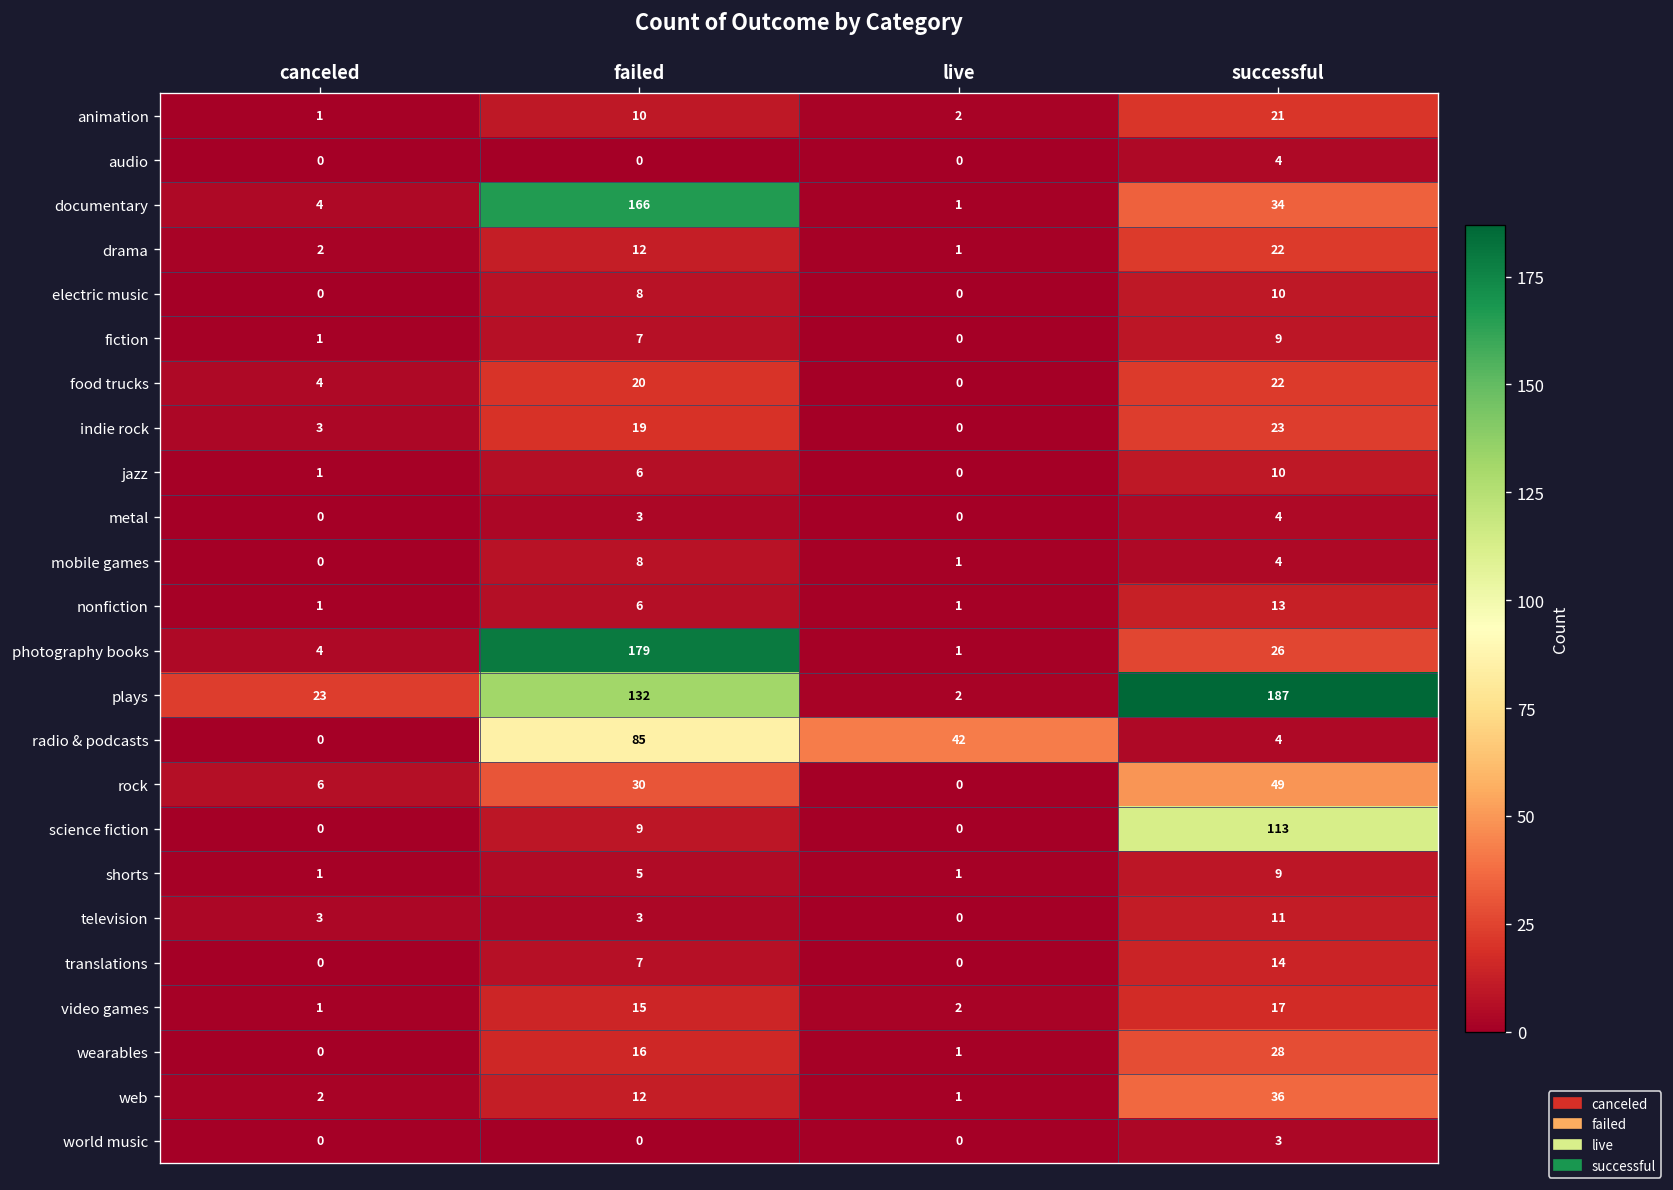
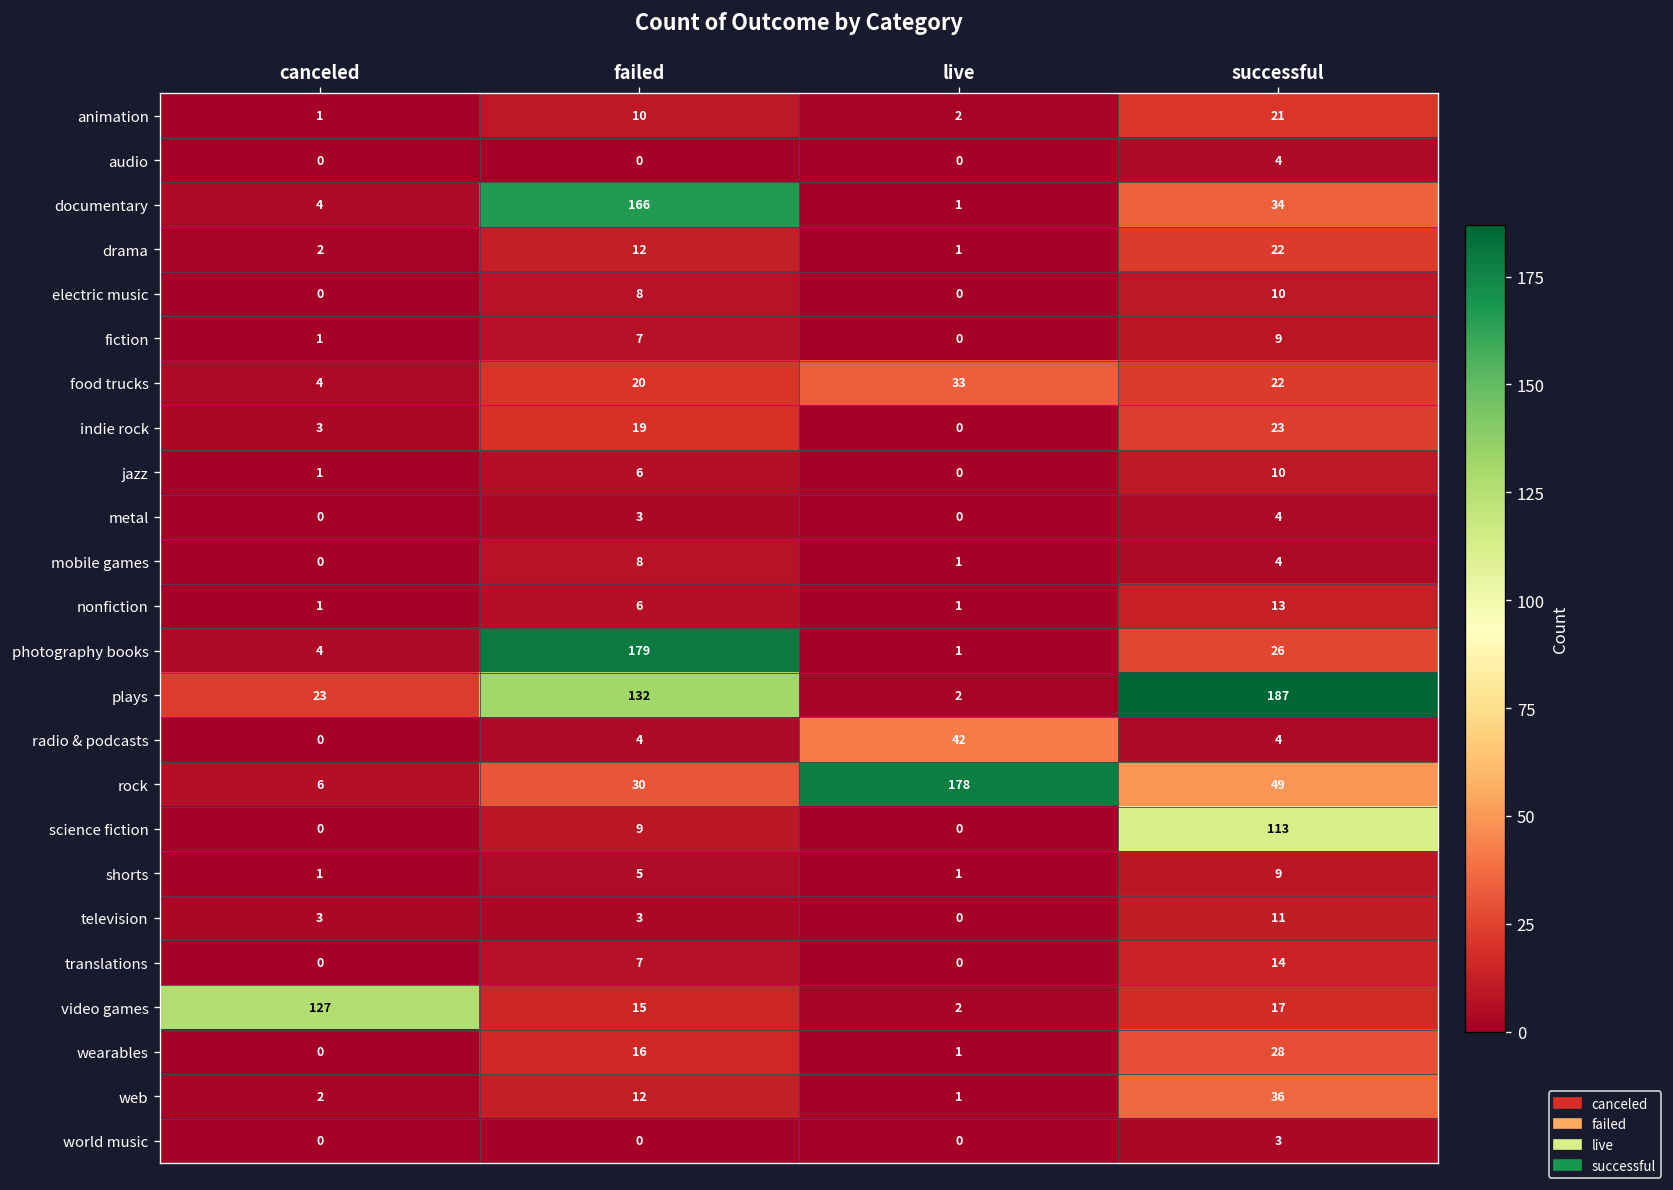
  {
    "animation": {
      "canceled": 1,
      "failed": 10,
      "live": 2,
      "successful": 21
    },
    "audio": {
      "canceled": 0,
      "failed": 0,
      "live": 0,
      "successful": 4
    },
    "documentary": {
      "canceled": 4,
      "failed": 166,
      "live": 1,
      "successful": 34
    },
    "drama": {
      "canceled": 2,
      "failed": 12,
      "live": 1,
      "successful": 22
    },
    "electric music": {
      "canceled": 0,
      "failed": 8,
      "live": 0,
      "successful": 10
    },
    "fiction": {
      "canceled": 1,
      "failed": 7,
      "live": 0,
      "successful": 9
    },
    "food trucks": {
      "canceled": 4,
      "failed": 20,
-     "live": 0,
+     "live": 33,
      "successful": 22
    },
    "indie rock": {
      "canceled": 3,
      "failed": 19,
      "live": 0,
      "successful": 23
    },
    "jazz": {
      "canceled": 1,
      "failed": 6,
      "live": 0,
      "successful": 10
    },
    "metal": {
      "canceled": 0,
      "failed": 3,
      "live": 0,
      "successful": 4
    },
    "mobile games": {
      "canceled": 0,
      "failed": 8,
      "live": 1,
      "successful": 4
    },
    "nonfiction": {
      "canceled": 1,
      "failed": 6,
      "live": 1,
      "successful": 13
    },
    "photography books": {
      "canceled": 4,
      "failed": 179,
      "live": 1,
      "successful": 26
    },
    "plays": {
      "canceled": 23,
      "failed": 132,
      "live": 2,
      "successful": 187
    },
    "radio & podcasts": {
      "canceled": 0,
-     "failed": 85,
+     "failed": 4,
      "live": 42,
      "successful": 4
    },
    "rock": {
      "canceled": 6,
      "failed": 30,
-     "live": 0,
+     "live": 178,
      "successful": 49
    },
    "science fiction": {
      "canceled": 0,
      "failed": 9,
      "live": 0,
      "successful": 113
    },
    "shorts": {
      "canceled": 1,
      "failed": 5,
      "live": 1,
      "successful": 9
    },
    "television": {
      "canceled": 3,
      "failed": 3,
      "live": 0,
      "successful": 11
    },
    "translations": {
      "canceled": 0,
      "failed": 7,
      "live": 0,
      "successful": 14
    },
    "video games": {
-     "canceled": 1,
+     "canceled": 127,
      "failed": 15,
      "live": 2,
      "successful": 17
    },
    "wearables": {
      "canceled": 0,
      "failed": 16,
      "live": 1,
      "successful": 28
    },
    "web": {
      "canceled": 2,
      "failed": 12,
      "live": 1,
      "successful": 36
    },
    "world music": {
      "canceled": 0,
      "failed": 0,
      "live": 0,
      "successful": 3
    }
  }
